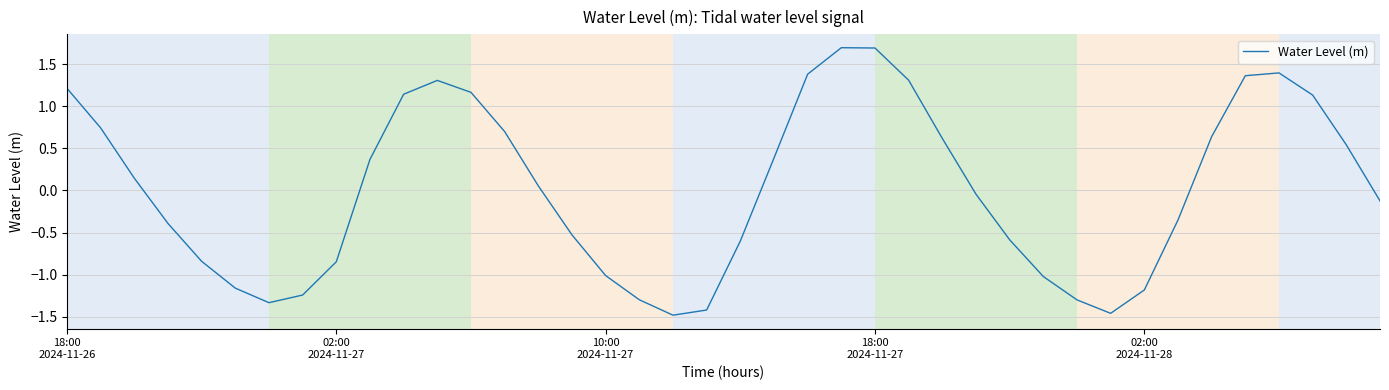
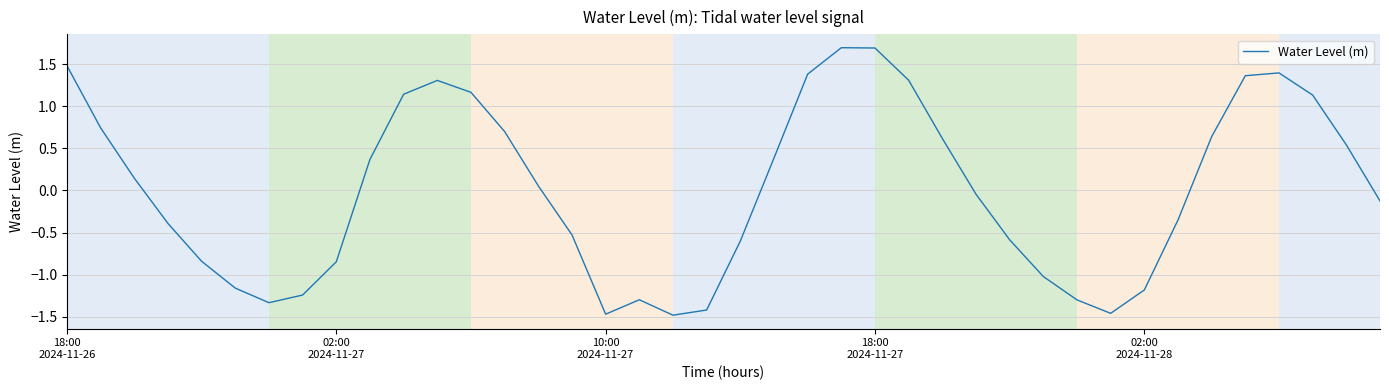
  {
-   "18:00 2024-11-26": 1.2,
+   "18:00 2024-11-26": 1.5,
    "02:00 2024-11-27": -0.8,
-   "10:00 2024-11-27": -1.0,
+   "10:00 2024-11-27": -1.5,
    "18:00 2024-11-27": 1.7,
    "02:00 2024-11-28": -1.2
  }
